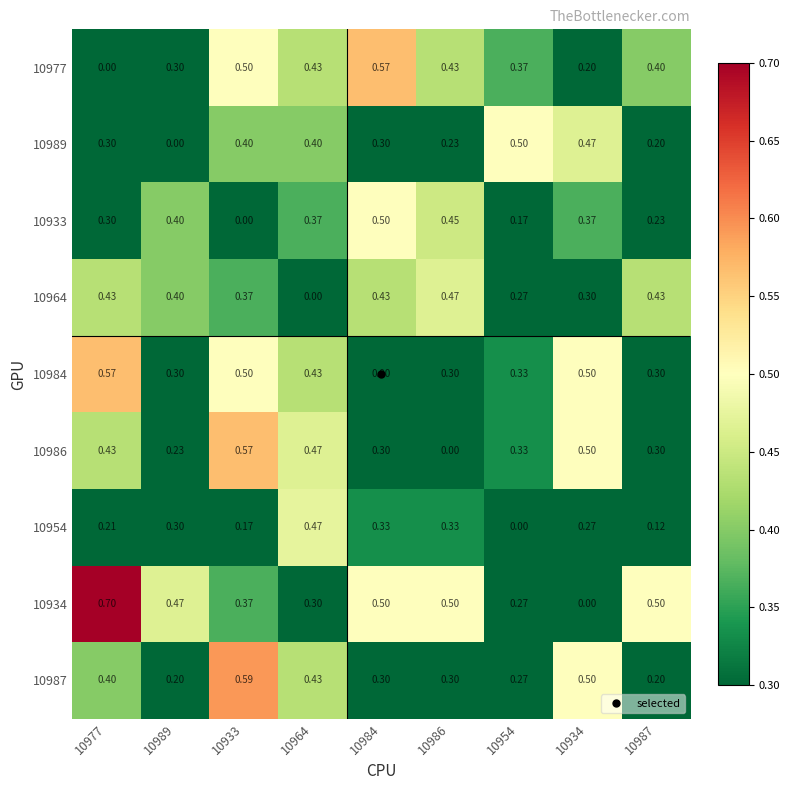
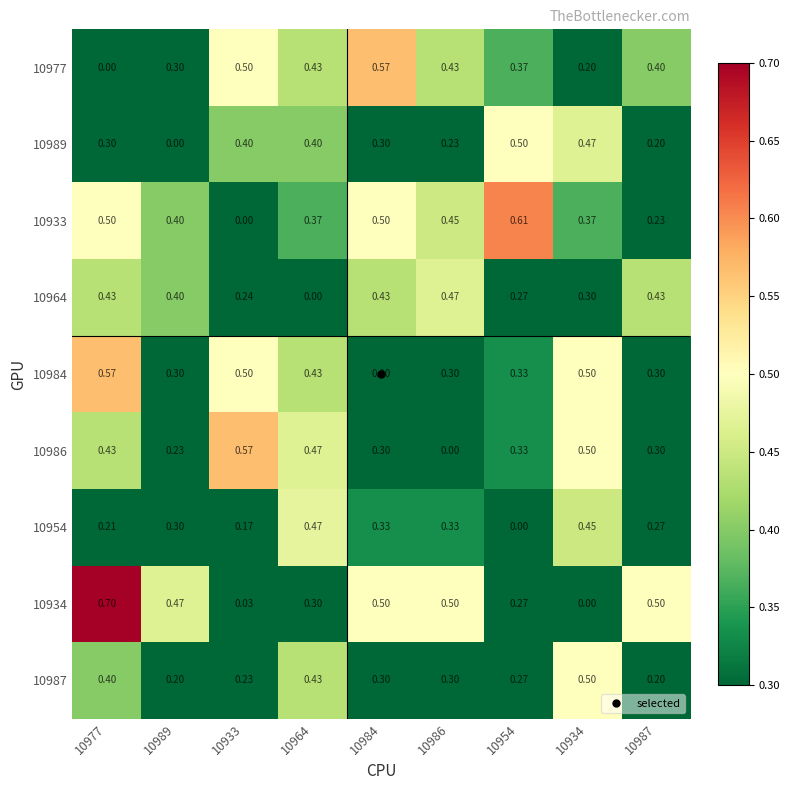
  {
    "10977": {
      "10977": 0.00,
      "10989": 0.30,
      "10933": 0.50,
      "10964": 0.43,
      "10984": 0.57,
      "10986": 0.43,
      "10954": 0.37,
      "10934": 0.20,
      "10987": 0.40
    },
    "10989": {
      "10977": 0.30,
      "10989": 0.00,
      "10933": 0.40,
      "10964": 0.40,
      "10984": 0.30,
      "10986": 0.23,
      "10954": 0.50,
      "10934": 0.47,
      "10987": 0.20
    },
    "10933": {
-     "10977": 0.30,
+     "10977": 0.50,
      "10989": 0.40,
      "10933": 0.00,
      "10964": 0.37,
      "10984": 0.50,
      "10986": 0.45,
-     "10954": 0.17,
+     "10954": 0.61,
      "10934": 0.37,
      "10987": 0.23
    },
    "10964": {
      "10977": 0.43,
      "10989": 0.40,
-     "10933": 0.37,
+     "10933": 0.24,
      "10964": 0.00,
      "10984": 0.43,
      "10986": 0.47,
      "10954": 0.27,
      "10934": 0.30,
      "10987": 0.43
    },
    "10984": {
      "10977": 0.57,
      "10989": 0.30,
      "10933": 0.50,
      "10964": 0.43,
      "10986": 0.30,
      "10954": 0.33,
      "10934": 0.50,
      "10987": 0.30
    },
    "10986": {
      "10977": 0.43,
      "10989": 0.23,
      "10933": 0.57,
      "10964": 0.47,
      "10984": 0.30,
      "10986": 0.00,
      "10954": 0.33,
      "10934": 0.50,
      "10987": 0.30
    },
    "10954": {
      "10977": 0.21,
      "10989": 0.30,
      "10933": 0.17,
      "10964": 0.47,
      "10984": 0.33,
      "10986": 0.33,
      "10954": 0.00,
-     "10934": 0.27,
-     "10987": 0.12
+     "10934": 0.45,
+     "10987": 0.27
    },
    "10934": {
      "10977": 0.70,
      "10989": 0.47,
-     "10933": 0.37,
+     "10933": 0.03,
      "10964": 0.30,
      "10984": 0.50,
      "10986": 0.50,
      "10954": 0.27,
      "10934": 0.00,
      "10987": 0.50
    },
    "10987": {
      "10977": 0.40,
      "10989": 0.20,
-     "10933": 0.59,
+     "10933": 0.23,
      "10964": 0.43,
      "10984": 0.30,
      "10986": 0.30,
      "10954": 0.27,
      "10934": 0.50,
      "10987": 0.20
    }
  }
